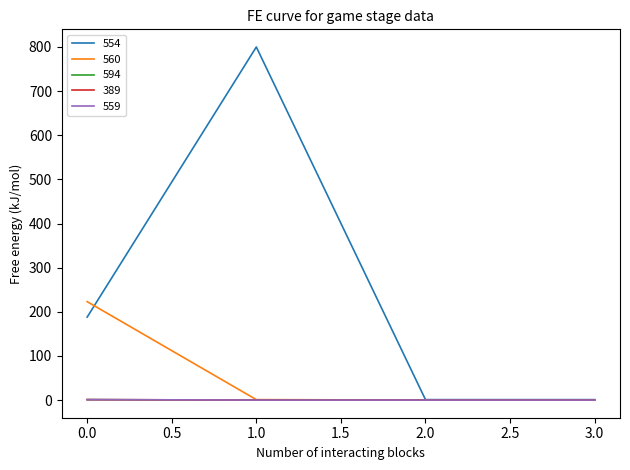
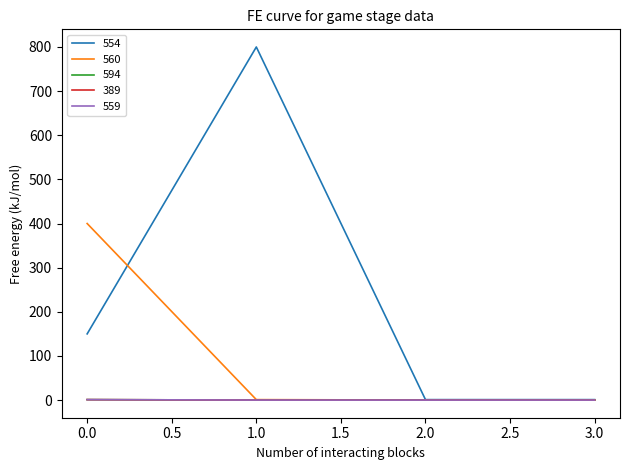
  {
    "554": {
-     "0.0": 190,
+     "0.0": 150,
      "1.0": 800
    },
    "560": {
-     "0.0": 220
+     "0.0": 400
    },
    "559": {
      "0.0": 0
    }
  }
